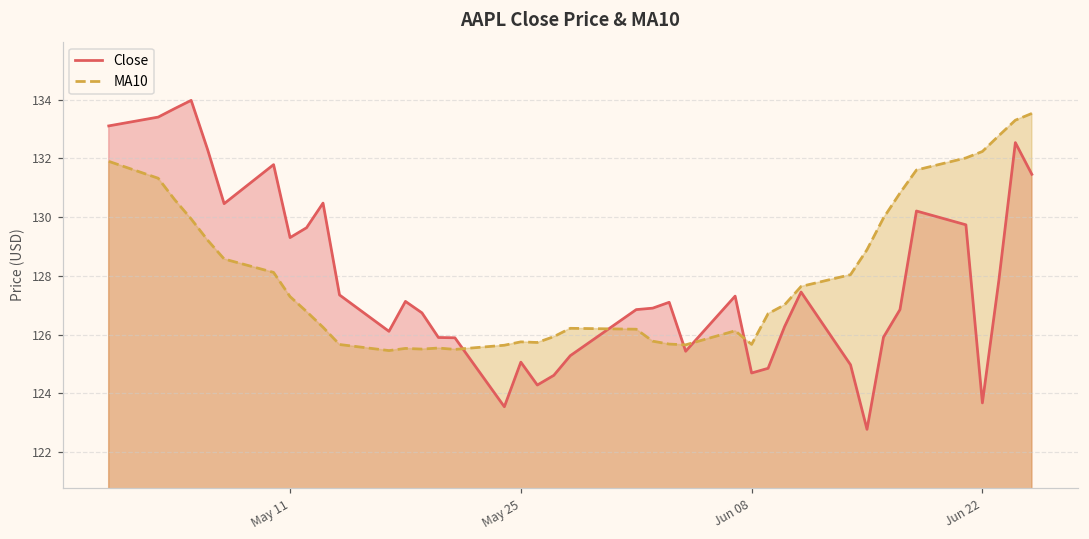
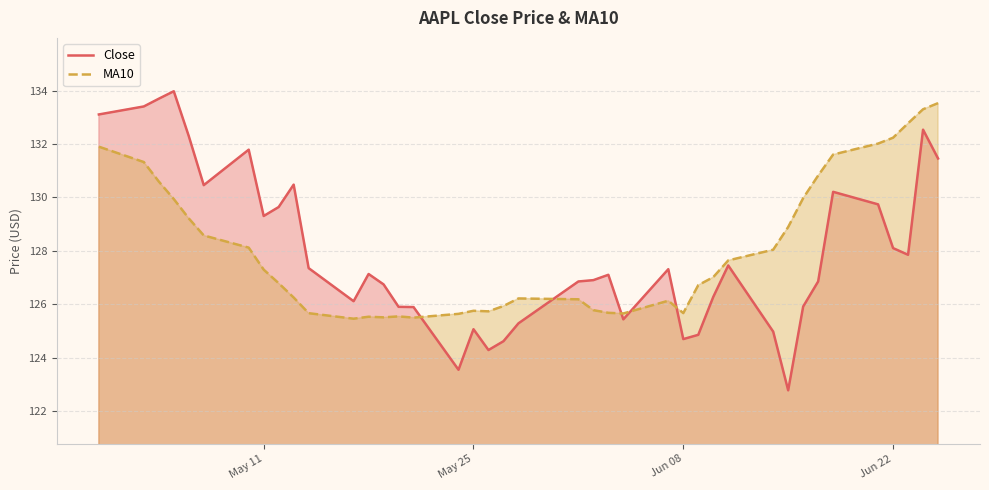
  {
    "Close": {
      "May 11": 129.3,
      "May 25": 125.1,
      "Jun 08": 124.7,
-     "Jun 22": 123.7
+     "Jun 22": 128.1
    },
    "MA10": {
      "May 11": 127.3,
      "May 25": 125.8,
      "Jun 08": 125.7,
      "Jun 22": 132.2
    }
  }
